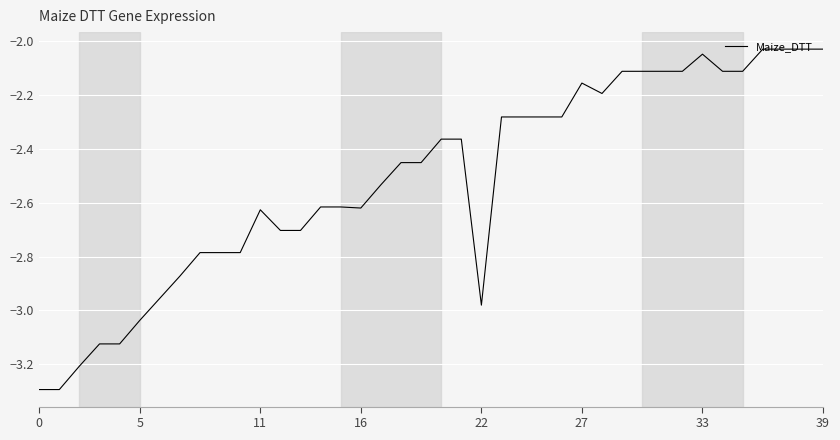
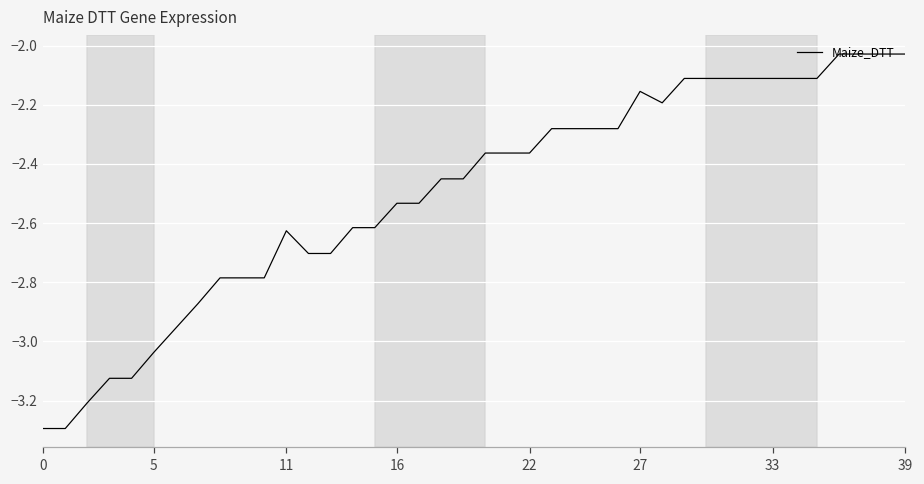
  {
    "0": -3.29,
    "5": -3.04,
    "11": -2.63,
-   "16": -2.62,
-   "22": -2.98,
+   "16": -2.53,
+   "22": -2.36,
    "27": -2.15,
-   "33": -2.05,
+   "33": -2.11,
    "39": -2.03
  }
